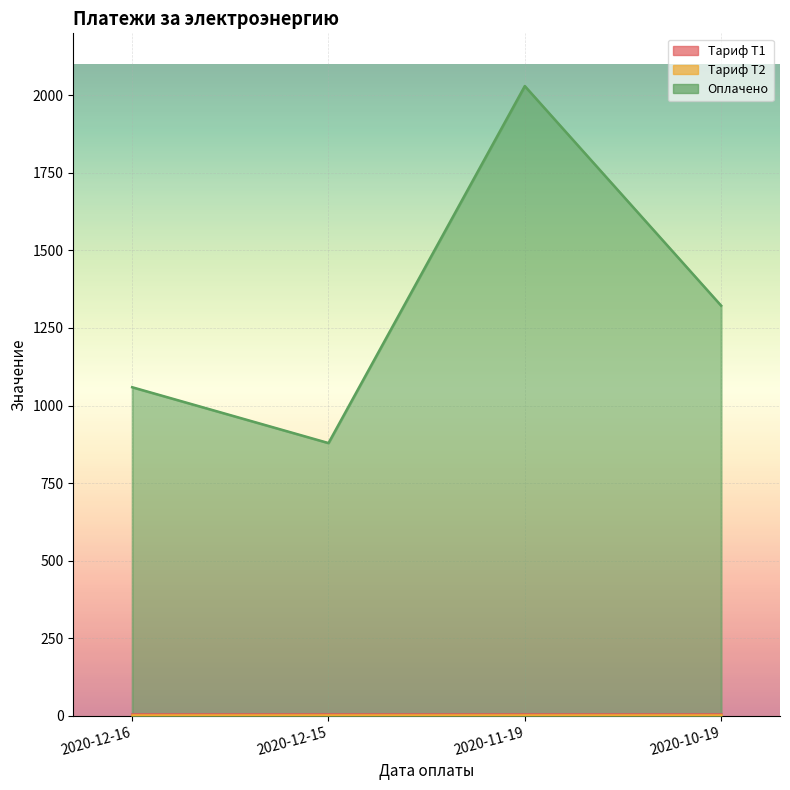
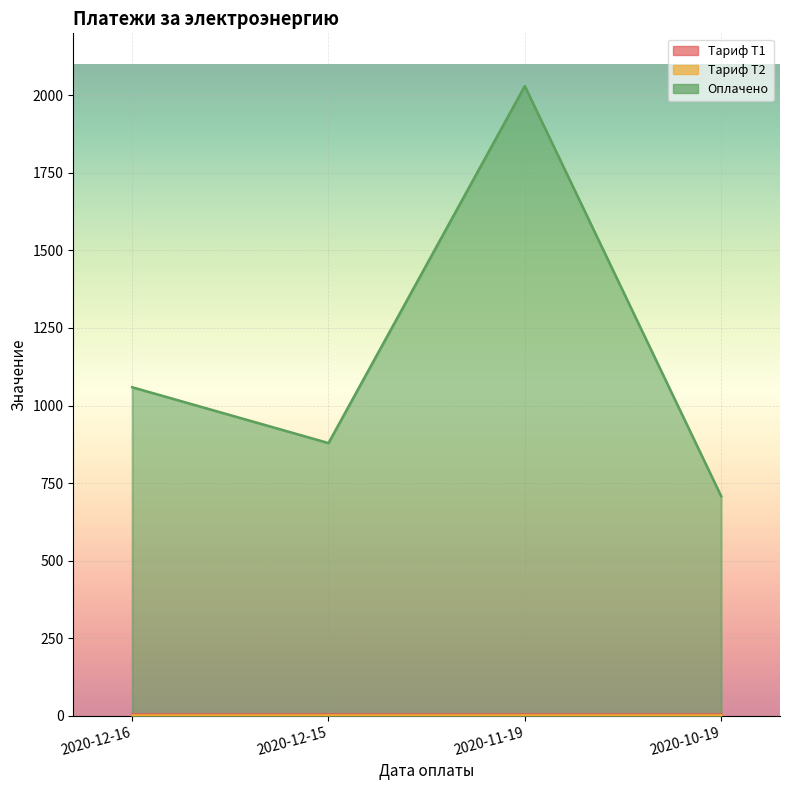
  {
    "Оплачено": {
      "2020-12-16": 1060,
      "2020-12-15": 880,
      "2020-11-19": 2030,
-     "2020-10-19": 1320
+     "2020-10-19": 710
    }
  }
